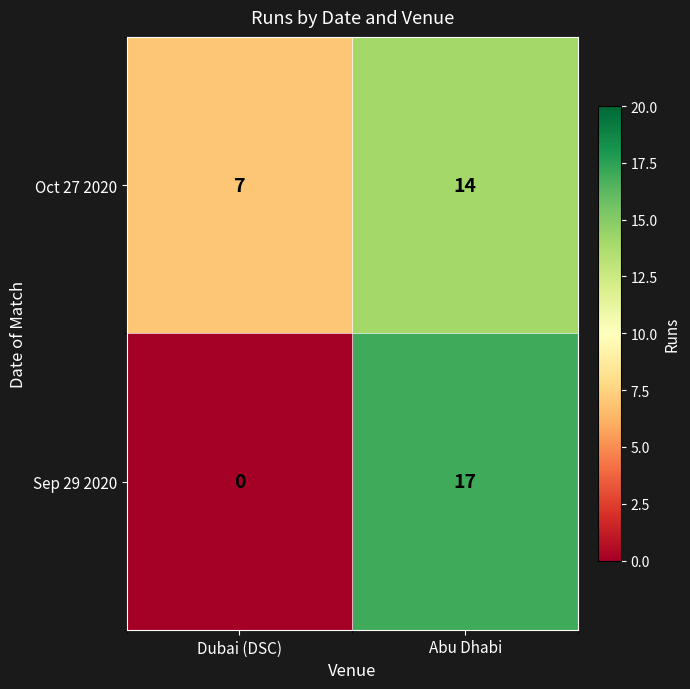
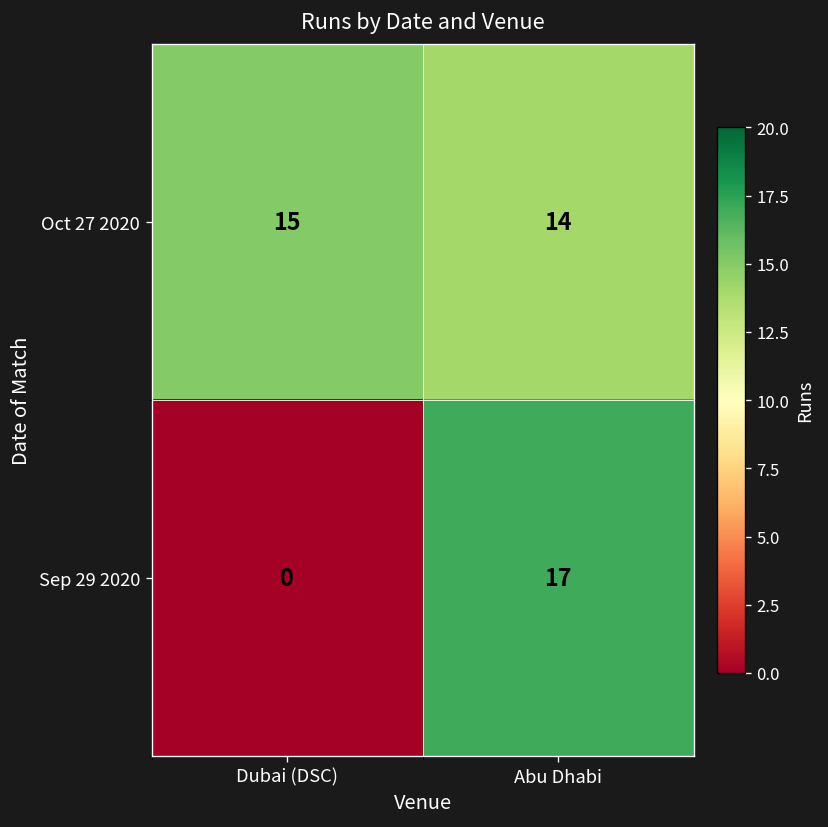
  {
    "Oct 27 2020": {
-     "Dubai (DSC)": 7,
+     "Dubai (DSC)": 15,
      "Abu Dhabi": 14
    },
    "Sep 29 2020": {
      "Dubai (DSC)": 0,
      "Abu Dhabi": 17
    }
  }
